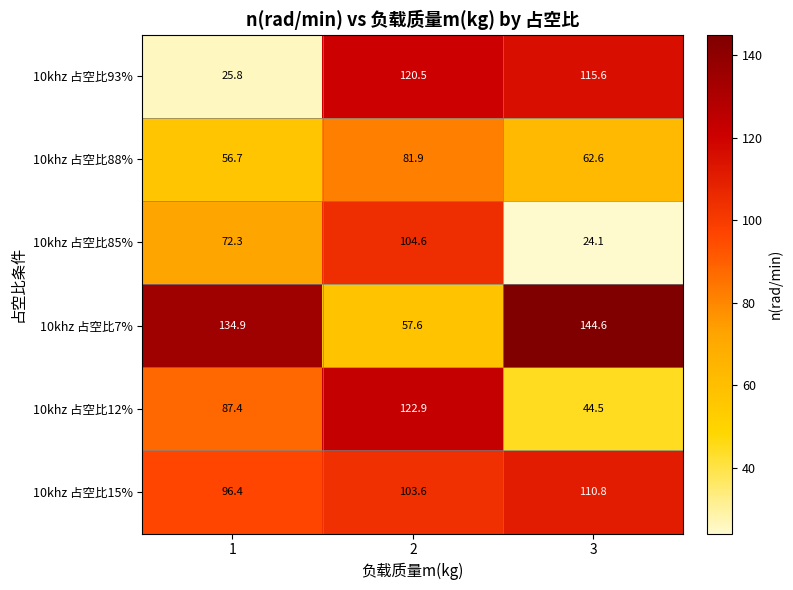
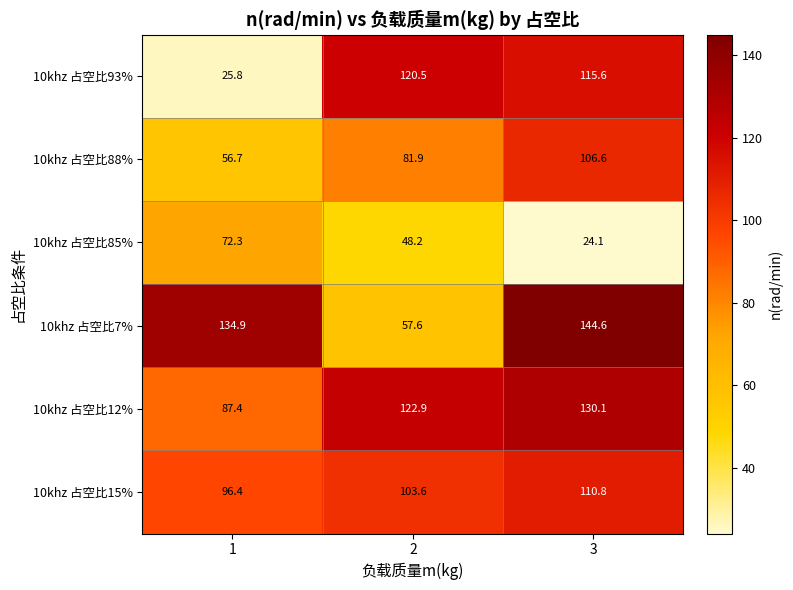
  {
    "10khz 占空比93%": {
      "1": 25.8,
      "2": 120.5,
      "3": 115.6
    },
    "10khz 占空比88%": {
      "1": 56.7,
      "2": 81.9,
-     "3": 62.6
+     "3": 106.6
    },
    "10khz 占空比85%": {
      "1": 72.3,
-     "2": 104.6,
+     "2": 48.2,
      "3": 24.1
    },
    "10khz 占空比7%": {
      "1": 134.9,
      "2": 57.6,
      "3": 144.6
    },
    "10khz 占空比12%": {
      "1": 87.4,
      "2": 122.9,
-     "3": 44.5
+     "3": 130.1
    },
    "10khz 占空比15%": {
      "1": 96.4,
      "2": 103.6,
      "3": 110.8
    }
  }
